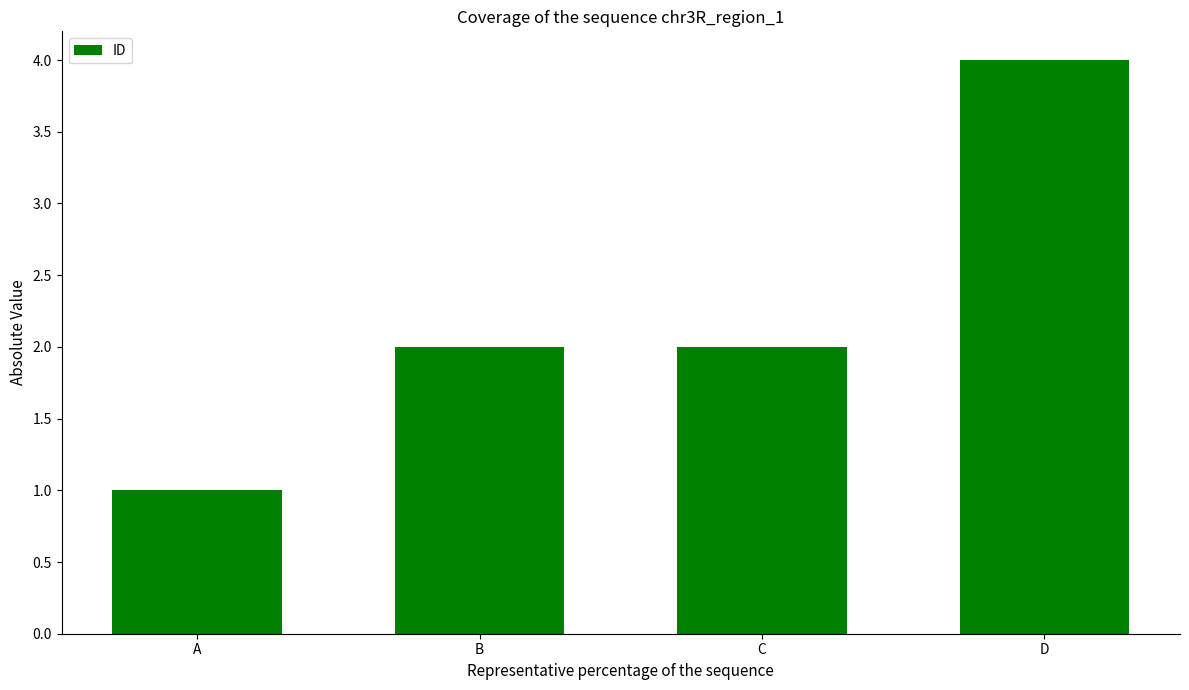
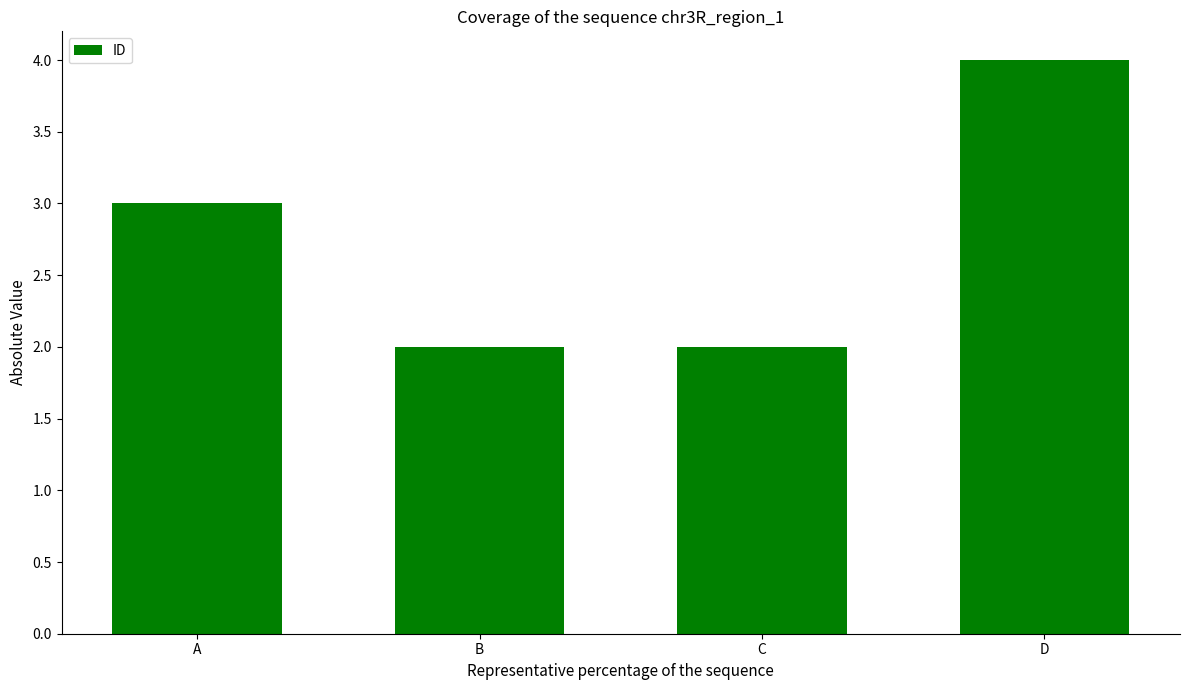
  {
-   "A": 1,
+   "A": 3,
    "B": 2,
    "C": 2,
    "D": 4
  }
